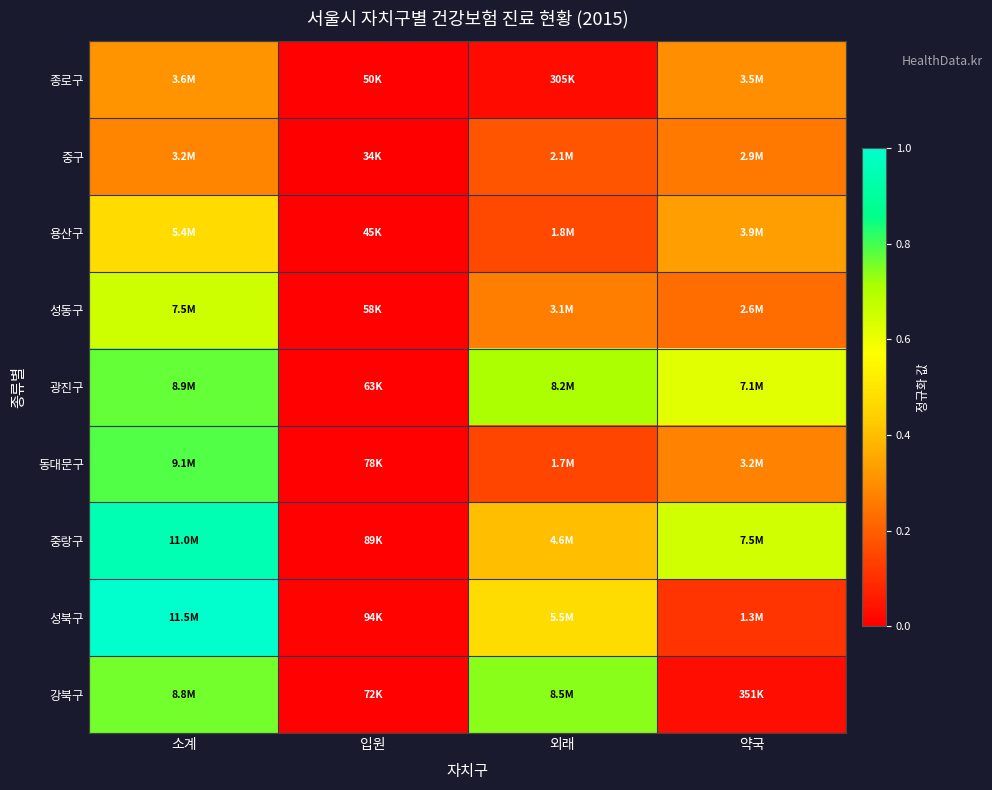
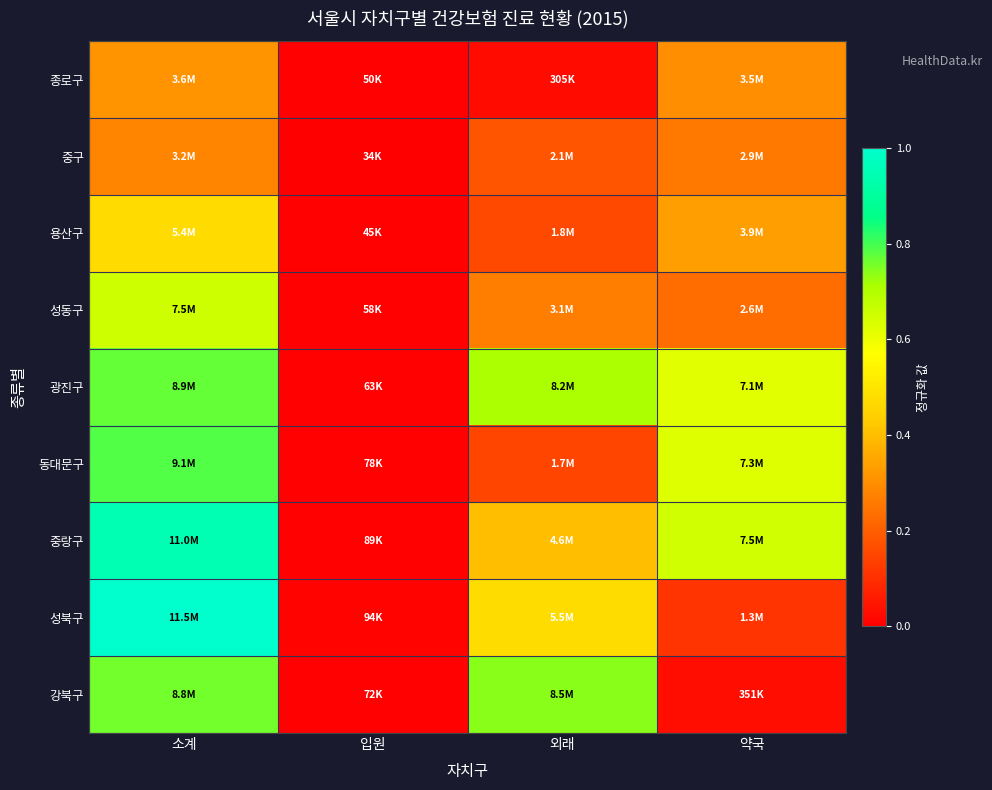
  {
    "종로구": {
      "소계": "3.6M",
      "입원": "50K",
      "외래": "305K",
      "약국": "3.5M"
    },
    "중구": {
      "소계": "3.2M",
      "입원": "34K",
      "외래": "2.1M",
      "약국": "2.9M"
    },
    "용산구": {
      "소계": "5.4M",
      "입원": "45K",
      "외래": "1.8M",
      "약국": "3.9M"
    },
    "성동구": {
      "소계": "7.5M",
      "입원": "58K",
      "외래": "3.1M",
      "약국": "2.6M"
    },
    "광진구": {
      "소계": "8.9M",
      "입원": "63K",
      "외래": "8.2M",
      "약국": "7.1M"
    },
    "동대문구": {
      "소계": "9.1M",
      "입원": "78K",
      "외래": "1.7M",
-     "약국": "3.2M"
+     "약국": "7.3M"
    },
    "중랑구": {
      "소계": "11.0M",
      "입원": "89K",
      "외래": "4.6M",
      "약국": "7.5M"
    },
    "성북구": {
      "소계": "11.5M",
      "입원": "94K",
      "외래": "5.5M",
      "약국": "1.3M"
    },
    "강북구": {
      "소계": "8.8M",
      "입원": "72K",
      "외래": "8.5M",
      "약국": "351K"
    }
  }
